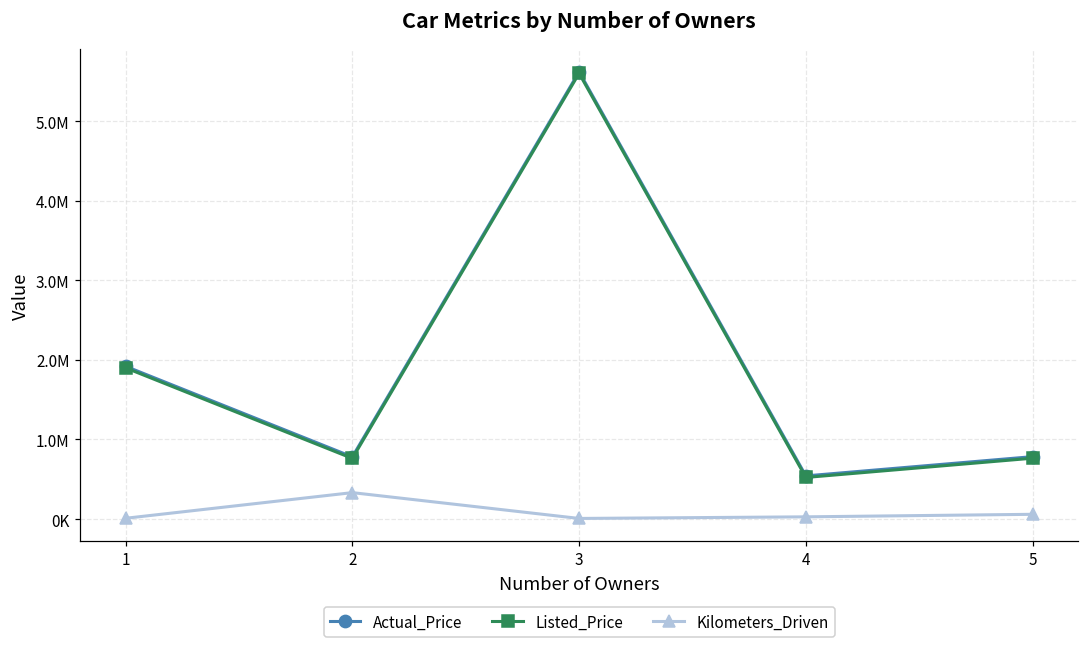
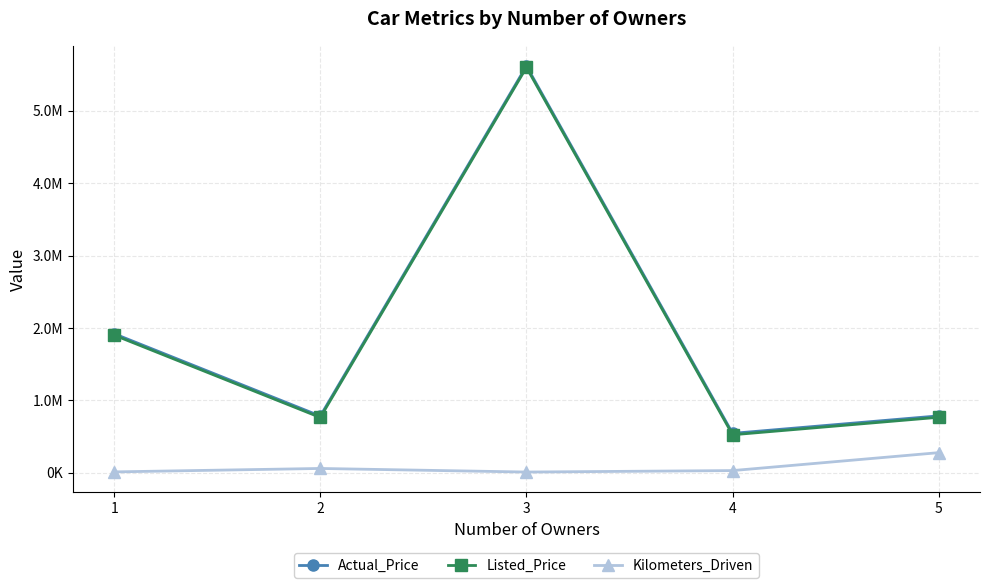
  {
    "Kilometers_Driven": {
      "1": 0,
-     "2": 300000,
+     "2": 100000,
      "3": 0,
      "4": 0,
-     "5": 100000
+     "5": 300000
    }
  }
